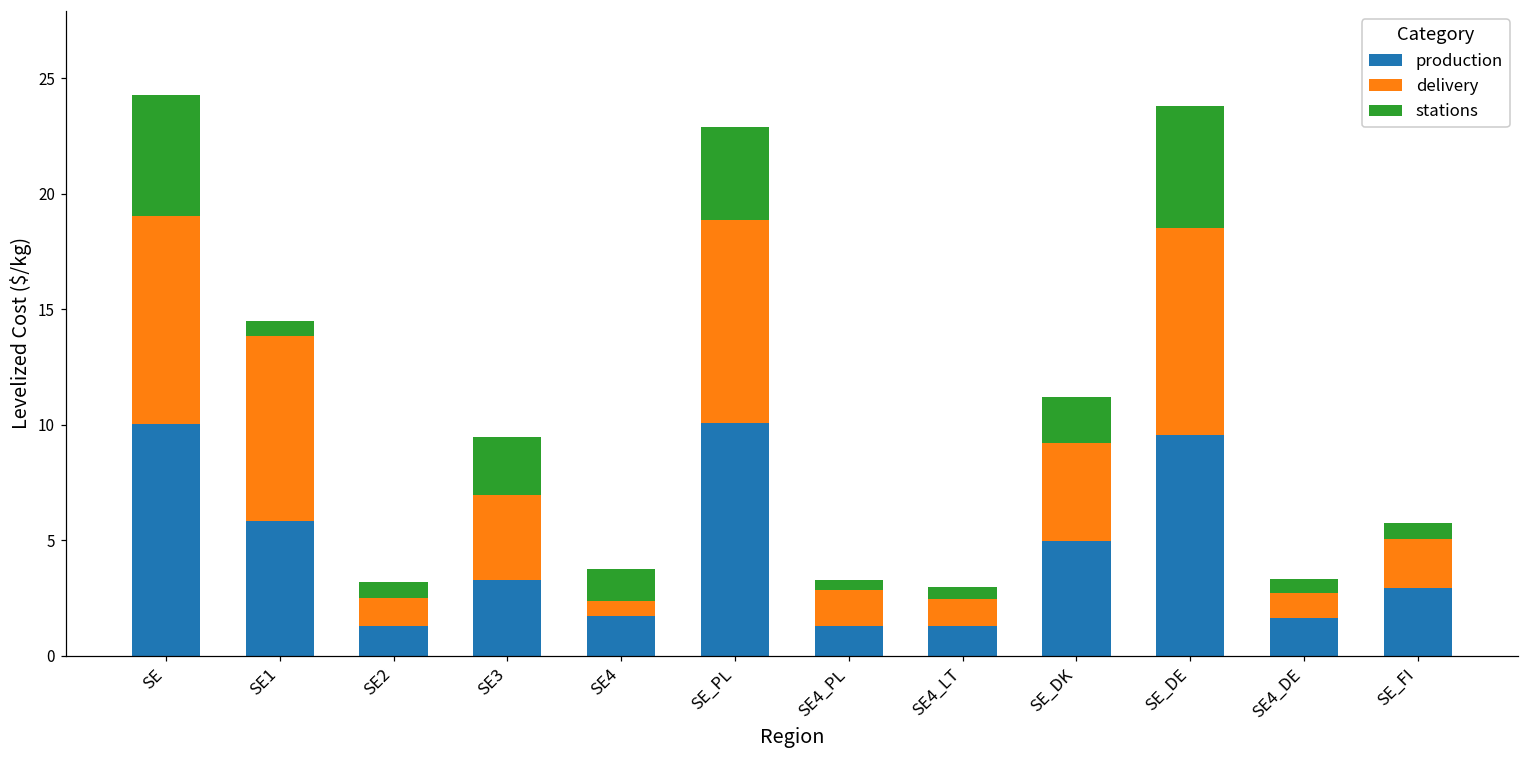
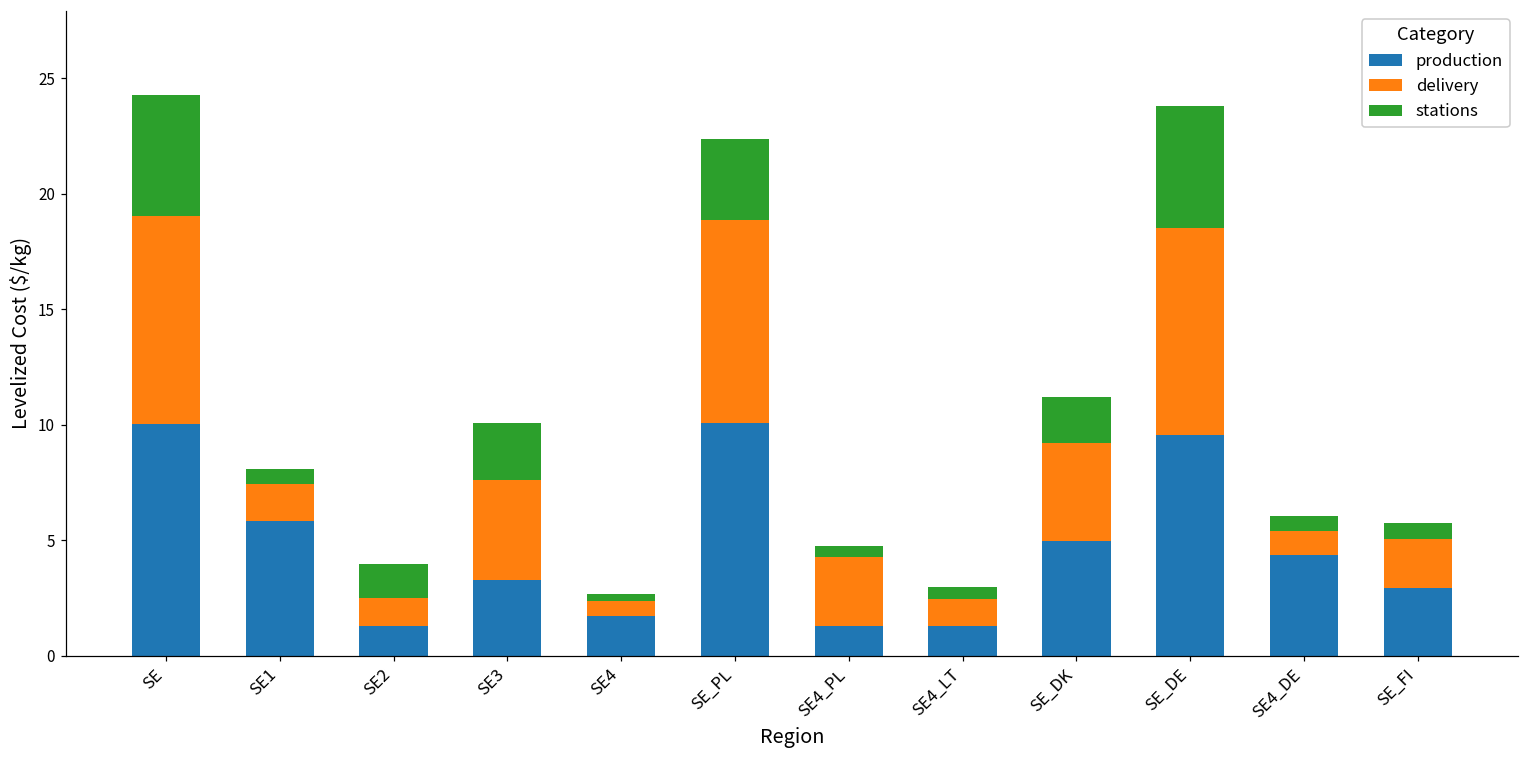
  {
    "production": {
      "SE": 10.0,
      "SE1": 5.9,
      "SE2": 1.3,
      "SE3": 3.3,
      "SE4": 1.7,
      "SE_PL": 10.1,
      "SE4_PL": 1.3,
      "SE4_LT": 1.3,
      "SE_DK": 5.0,
      "SE_DE": 9.6,
-     "SE4_DE": 1.6,
+     "SE4_DE": 4.3,
      "SE_FI": 2.9
    },
    "delivery": {
      "SE": 9.0,
-     "SE1": 8.0,
+     "SE1": 1.6,
      "SE2": 1.2,
-     "SE3": 3.7,
+     "SE3": 4.3,
      "SE4": 0.7,
      "SE_PL": 8.8,
-     "SE4_PL": 1.5,
+     "SE4_PL": 3.0,
      "SE4_LT": 1.2,
      "SE_DK": 4.2,
      "SE_DE": 9.0,
      "SE4_DE": 1.1,
      "SE_FI": 2.1
    },
    "stations": {
      "SE": 5.3,
      "SE1": 0.6,
-     "SE2": 0.7,
+     "SE2": 1.5,
      "SE3": 2.5,
-     "SE4": 1.4,
-     "SE_PL": 4.0,
+     "SE4": 0.3,
+     "SE_PL": 3.5,
      "SE4_PL": 0.5,
      "SE4_LT": 0.5,
      "SE_DK": 2.0,
      "SE_DE": 5.3,
      "SE4_DE": 0.6,
      "SE_FI": 0.7
    }
  }
